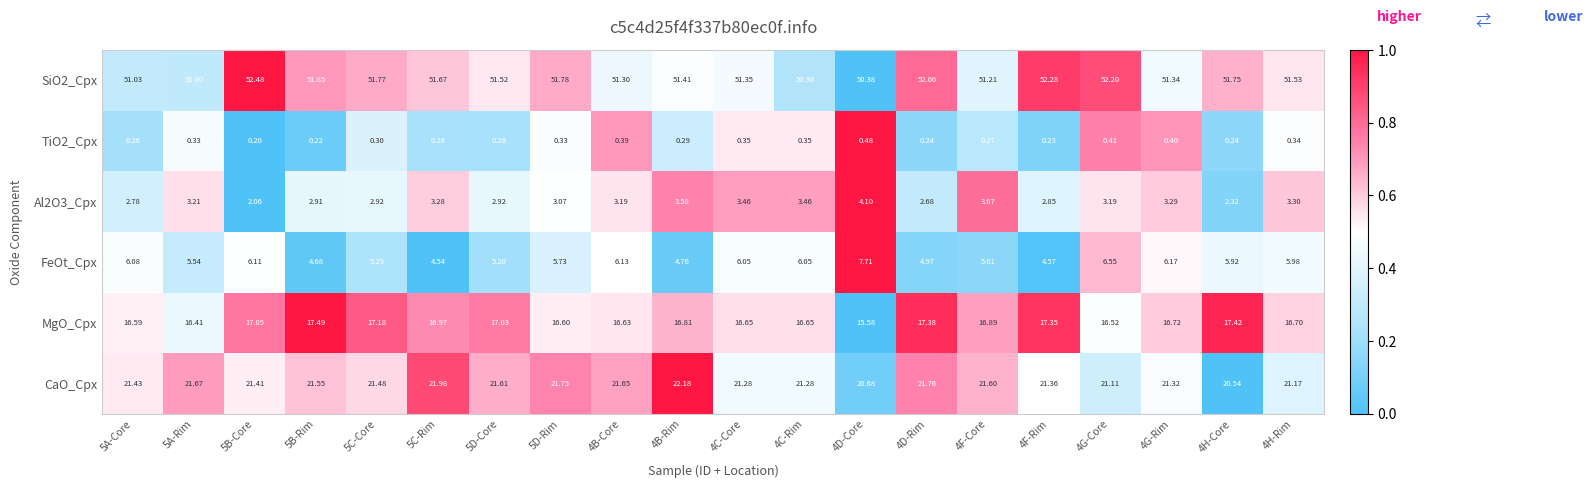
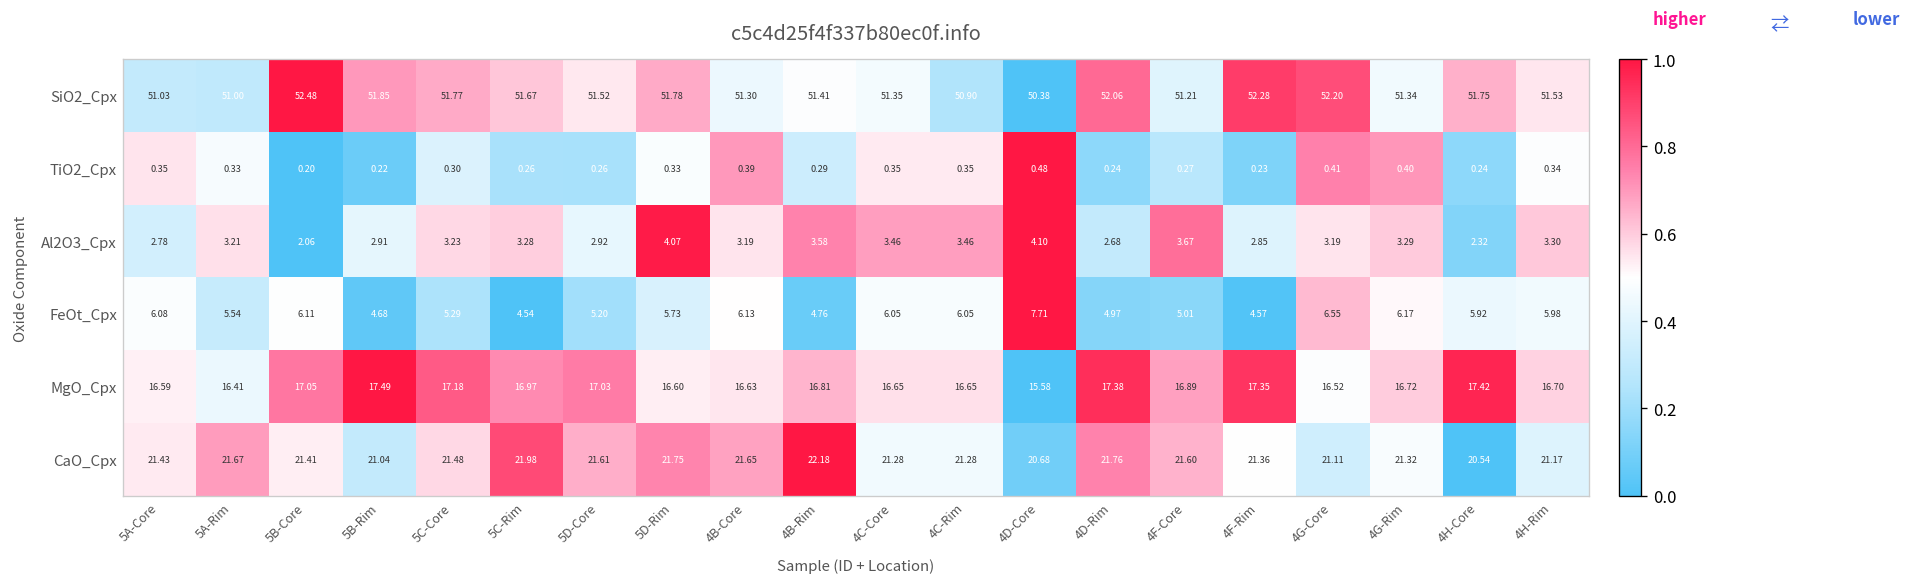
  {
    "SiO2_Cpx": {
      "5A-Core": 51.03,
      "5A-Rim": 51.00,
      "5B-Core": 52.48,
      "5B-Rim": 51.85,
      "5C-Core": 51.77,
      "5C-Rim": 51.67,
      "5D-Core": 51.52,
      "5D-Rim": 51.78,
      "4B-Core": 51.30,
      "4B-Rim": 51.41,
      "4C-Core": 51.35,
      "4C-Rim": 50.90,
      "4D-Core": 50.38,
      "4D-Rim": 52.06,
      "4F-Core": 51.21,
      "4F-Rim": 52.28,
      "4G-Core": 52.20,
      "4G-Rim": 51.34,
      "4H-Core": 51.75,
      "4H-Rim": 51.53
    },
    "TiO2_Cpx": {
-     "5A-Core": 0.26,
+     "5A-Core": 0.35,
      "5A-Rim": 0.33,
      "5B-Core": 0.20,
      "5B-Rim": 0.22,
      "5C-Core": 0.30,
      "5C-Rim": 0.26,
      "5D-Core": 0.26,
      "5D-Rim": 0.33,
      "4B-Core": 0.39,
      "4B-Rim": 0.29,
      "4C-Core": 0.35,
      "4C-Rim": 0.35,
      "4D-Core": 0.48,
      "4D-Rim": 0.24,
      "4F-Core": 0.27,
      "4F-Rim": 0.23,
      "4G-Core": 0.41,
      "4G-Rim": 0.40,
      "4H-Core": 0.24,
      "4H-Rim": 0.34
    },
    "Al2O3_Cpx": {
      "5A-Core": 2.78,
      "5A-Rim": 3.21,
      "5B-Core": 2.06,
      "5B-Rim": 2.91,
-     "5C-Core": 2.92,
+     "5C-Core": 3.23,
      "5C-Rim": 3.28,
      "5D-Core": 2.92,
-     "5D-Rim": 3.07,
+     "5D-Rim": 4.07,
      "4B-Core": 3.19,
      "4B-Rim": 3.58,
      "4C-Core": 3.46,
      "4C-Rim": 3.46,
      "4D-Core": 4.10,
      "4D-Rim": 2.68,
      "4F-Core": 3.67,
      "4F-Rim": 2.85,
      "4G-Core": 3.19,
      "4G-Rim": 3.29,
      "4H-Core": 2.32,
      "4H-Rim": 3.30
    },
    "FeOt_Cpx": {
      "5A-Core": 6.08,
      "5A-Rim": 5.54,
      "5B-Core": 6.11,
      "5B-Rim": 4.68,
      "5C-Core": 5.29,
      "5C-Rim": 4.54,
      "5D-Core": 5.20,
      "5D-Rim": 5.73,
      "4B-Core": 6.13,
      "4B-Rim": 4.76,
      "4C-Core": 6.05,
      "4C-Rim": 6.05,
      "4D-Core": 7.71,
      "4D-Rim": 4.97,
      "4F-Core": 5.01,
      "4F-Rim": 4.57,
      "4G-Core": 6.55,
      "4G-Rim": 6.17,
      "4H-Core": 5.92,
      "4H-Rim": 5.98
    },
    "MgO_Cpx": {
      "5A-Core": 16.59,
      "5A-Rim": 16.41,
      "5B-Core": 17.05,
      "5B-Rim": 17.49,
      "5C-Core": 17.18,
      "5C-Rim": 16.97,
      "5D-Core": 17.03,
      "5D-Rim": 16.60,
      "4B-Core": 16.63,
      "4B-Rim": 16.81,
      "4C-Core": 16.65,
      "4C-Rim": 16.65,
      "4D-Core": 15.58,
      "4D-Rim": 17.38,
      "4F-Core": 16.89,
      "4F-Rim": 17.35,
      "4G-Core": 16.52,
      "4G-Rim": 16.72,
      "4H-Core": 17.42,
      "4H-Rim": 16.70
    },
    "CaO_Cpx": {
      "5A-Core": 21.43,
      "5A-Rim": 21.67,
      "5B-Core": 21.41,
-     "5B-Rim": 21.55,
+     "5B-Rim": 21.04,
      "5C-Core": 21.48,
      "5C-Rim": 21.98,
      "5D-Core": 21.61,
      "5D-Rim": 21.75,
      "4B-Core": 21.65,
      "4B-Rim": 22.18,
      "4C-Core": 21.28,
      "4C-Rim": 21.28,
      "4D-Core": 20.68,
      "4D-Rim": 21.76,
      "4F-Core": 21.60,
      "4F-Rim": 21.36,
      "4G-Core": 21.11,
      "4G-Rim": 21.32,
      "4H-Core": 20.54,
      "4H-Rim": 21.17
    }
  }
